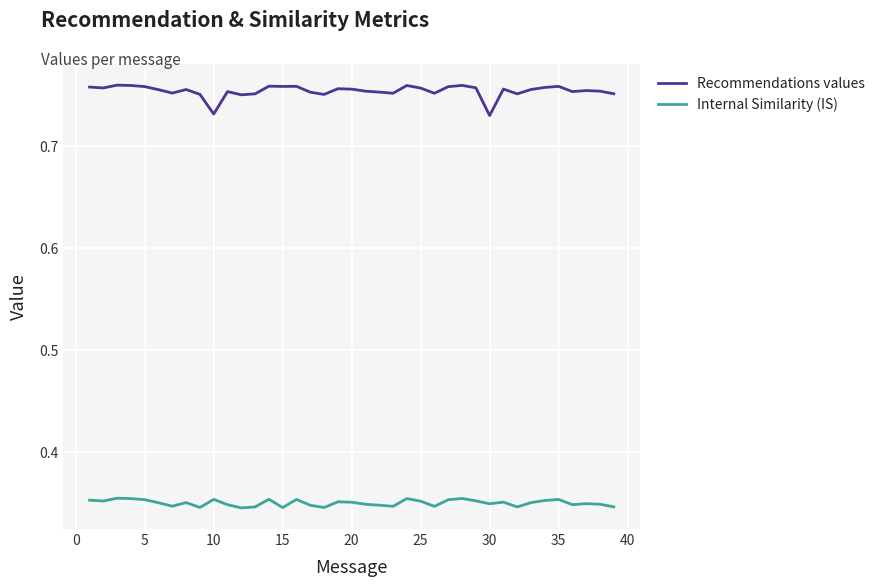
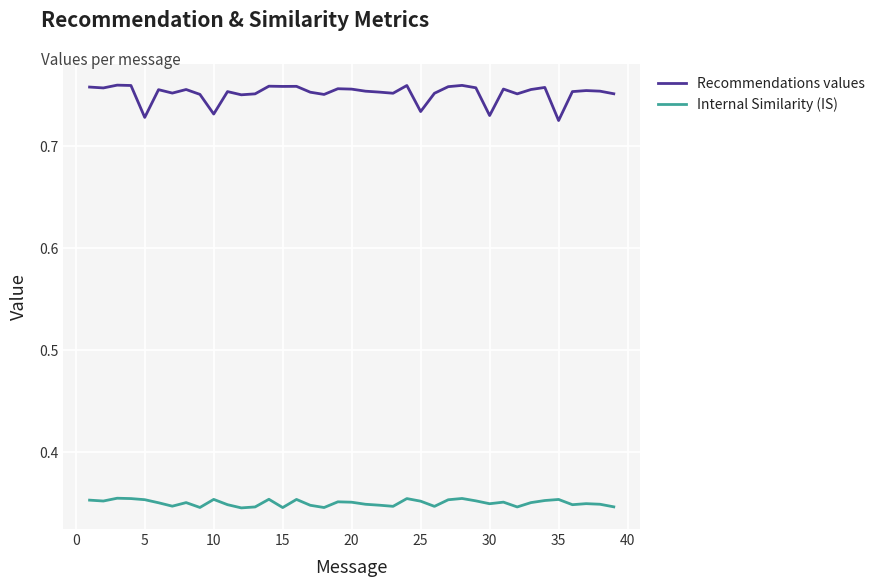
  {
    "Recommendations values": {
-     "5": 0.758,
+     "5": 0.728,
      "10": 0.731,
      "15": 0.758,
      "20": 0.756,
-     "25": 0.757,
+     "25": 0.734,
      "30": 0.730,
-     "35": 0.758
+     "35": 0.725
    },
    "Internal Similarity (IS)": {
      "5": 0.353,
      "10": 0.354,
      "15": 0.346,
      "20": 0.351,
      "25": 0.352,
      "30": 0.349,
      "35": 0.354
    }
  }
